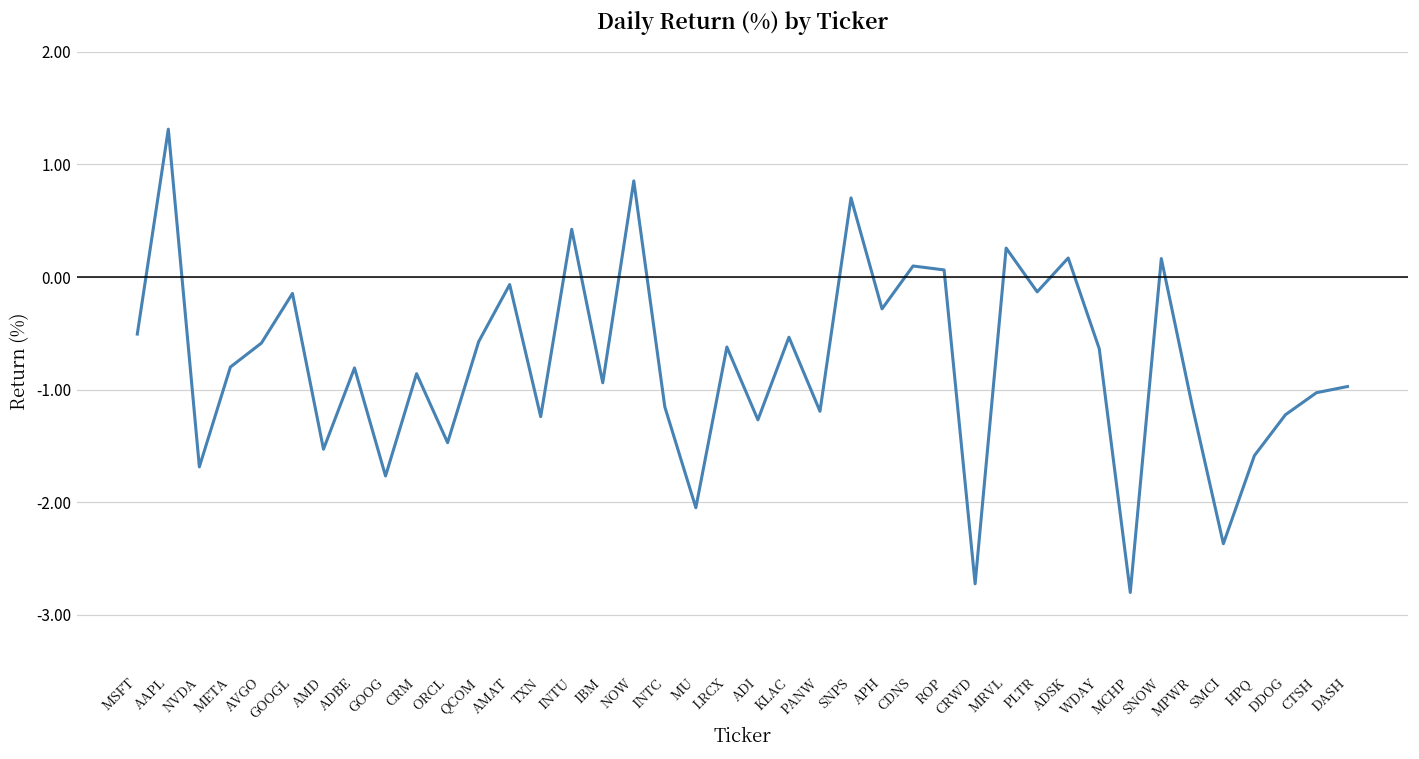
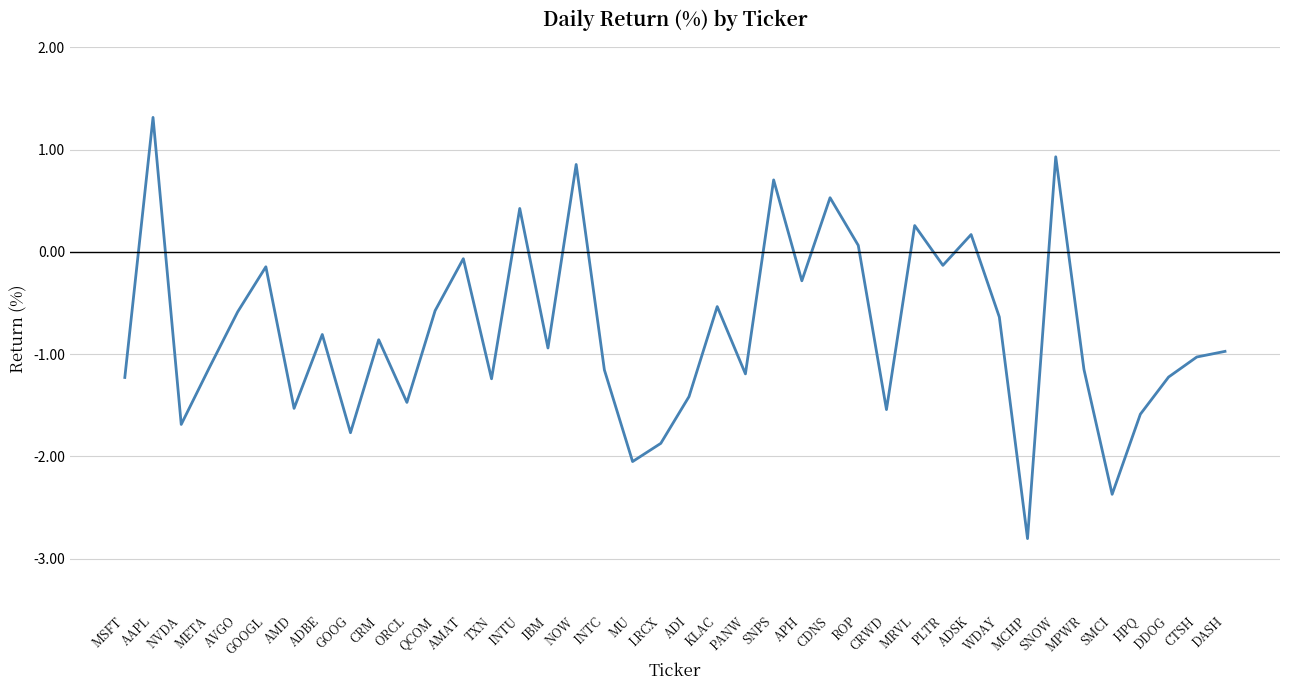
  {
-   "MSFT": -0.51,
+   "MSFT": -1.23,
    "AAPL": 1.31,
    "NVDA": -1.69,
-   "META": -0.80,
+   "META": -1.13,
    "AVGO": -0.59,
    "GOOGL": -0.15,
    "AMD": -1.53,
    "ADBE": -0.81,
    "GOOG": -1.77,
    "CRM": -0.86,
    "ORCL": -1.47,
    "QCOM": -0.58,
    "AMAT": -0.07,
    "TXN": -1.24,
    "INTU": 0.42,
    "IBM": -0.94,
    "NOW": 0.85,
    "INTC": -1.15,
    "MU": -2.05,
-   "LRCX": -0.62,
-   "ADI": -1.27,
+   "LRCX": -1.87,
+   "ADI": -1.42,
    "KLAC": -0.54,
    "PANW": -1.19,
    "SNPS": 0.70,
    "APH": -0.28,
-   "CDNS": 0.10,
+   "CDNS": 0.53,
    "ROP": 0.06,
-   "CRWD": -2.73,
+   "CRWD": -1.54,
    "MRVL": 0.26,
    "PLTR": -0.13,
    "ADSK": 0.17,
    "WDAY": -0.64,
    "MCHP": -2.80,
-   "SNOW": 0.16,
+   "SNOW": 0.93,
    "MPWR": -1.15,
    "SMCI": -2.37,
    "HPQ": -1.59,
    "DDOG": -1.22,
    "CTSH": -1.03,
    "DASH": -0.97
  }
